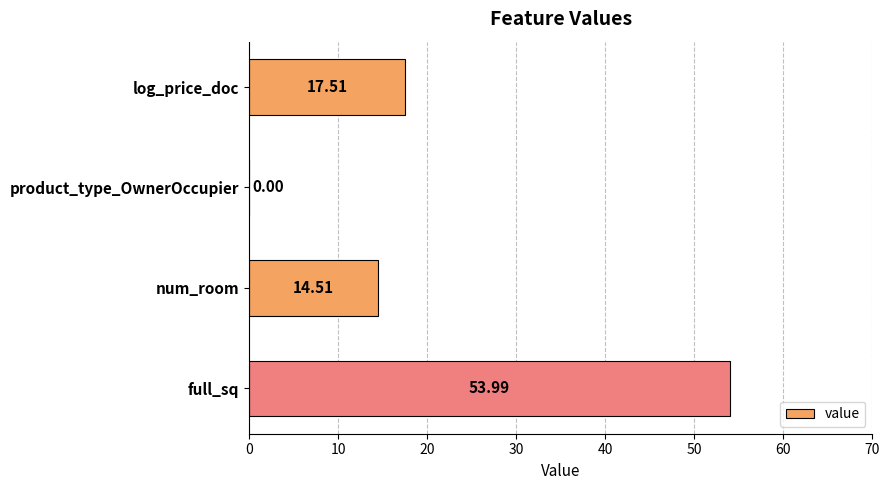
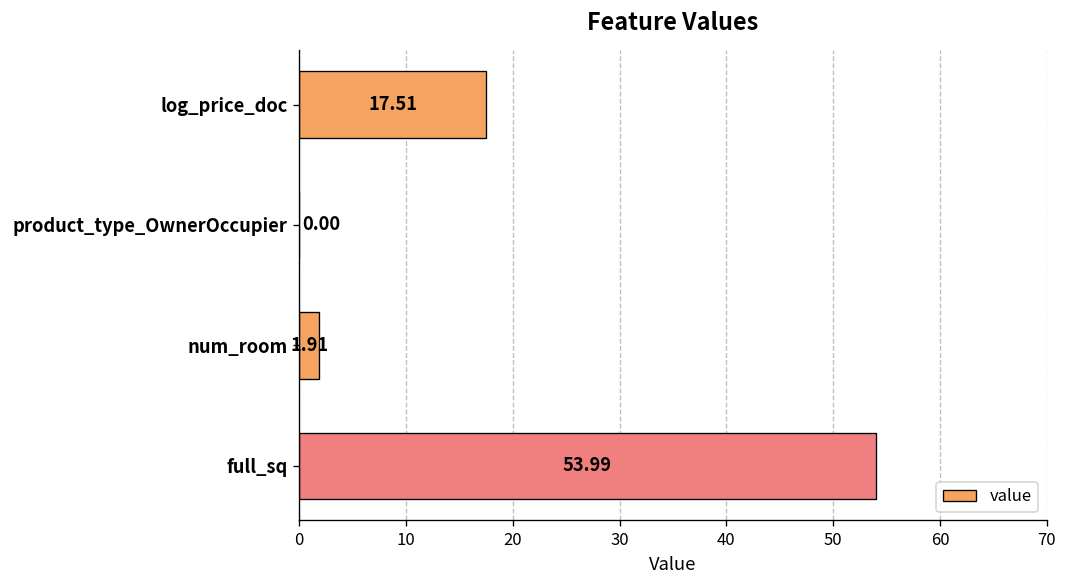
  {
    "log_price_doc": 17.51,
    "product_type_OwnerOccupier": 0.00,
-   "num_room": 14.51,
+   "num_room": 1.91,
    "full_sq": 53.99
  }
